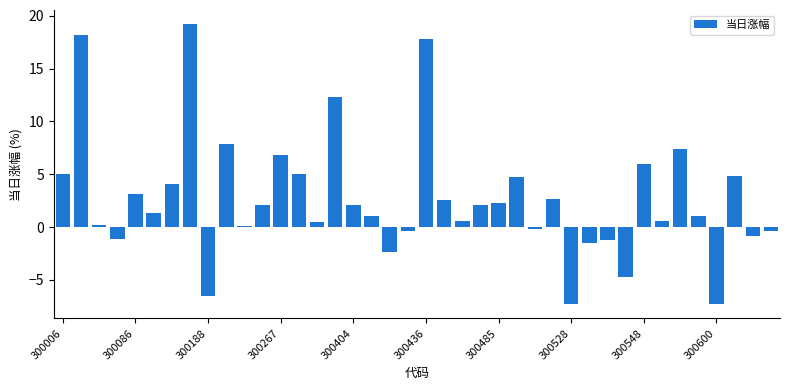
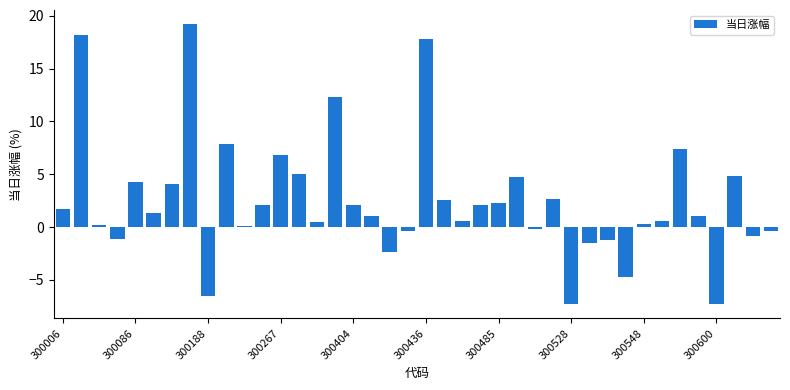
  {
-   "300006": 5.0,
-   "300086": 3.2,
+   "300006": 1.8,
+   "300086": 4.3,
    "300188": -6.5,
    "300267": 6.8,
    "300404": 2.1,
    "300436": 17.8,
    "300485": 2.3,
    "300528": -7.3,
-   "300548": 6.0,
+   "300548": 0.3,
    "300600": -7.3
  }
